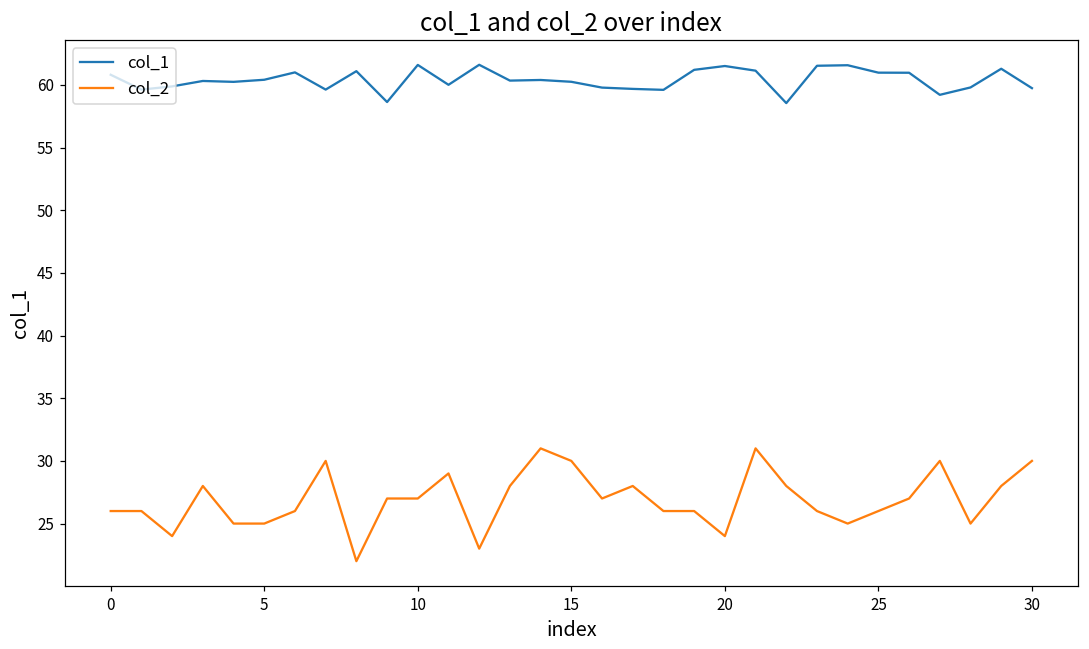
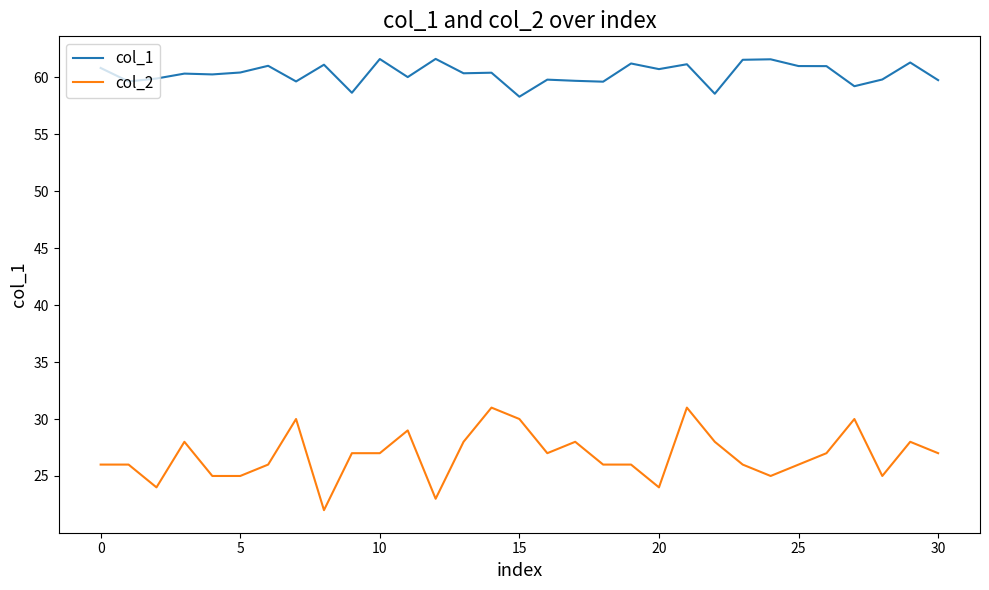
  {
    "col_1": {
      "5": 60.4,
      "10": 61.6,
-     "15": 60.2,
-     "20": 61.5,
+     "15": 58.3,
+     "20": 60.7,
      "25": 61.0,
      "30": 59.7
    },
    "col_2": {
      "0": 26,
      "5": 25,
      "10": 27,
      "15": 30,
      "20": 24,
      "25": 26,
-     "30": 30
+     "30": 27
    }
  }
